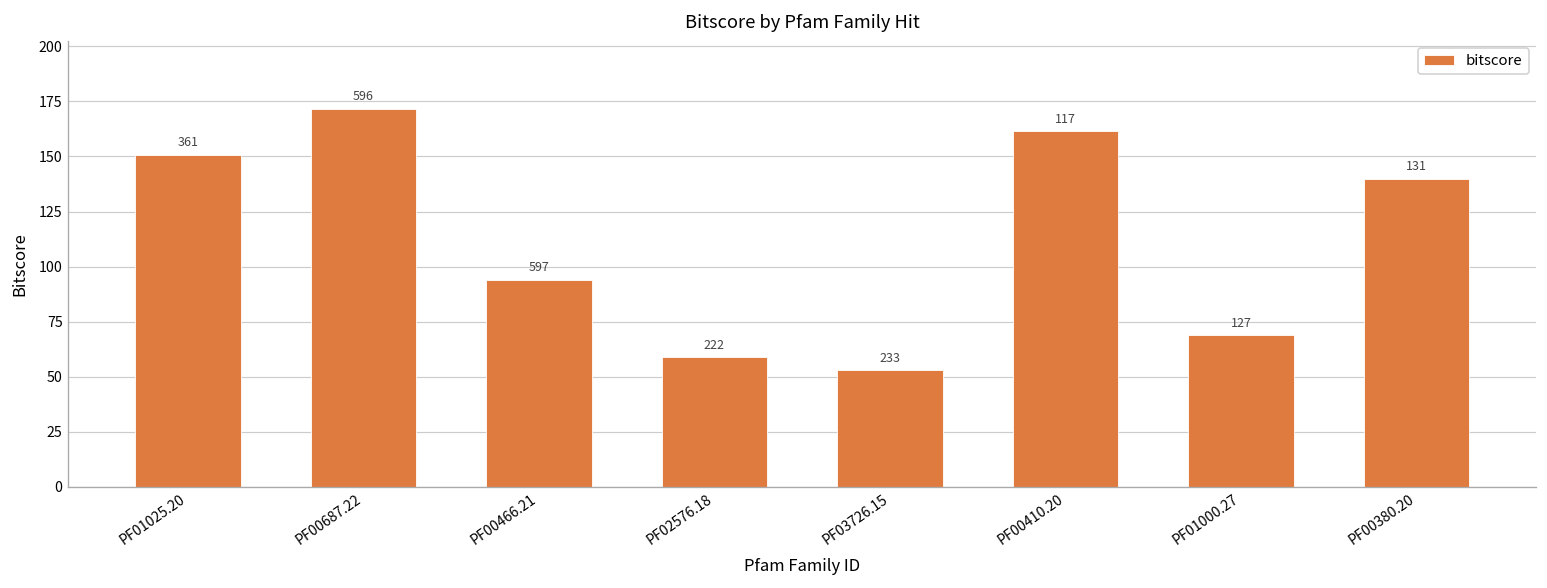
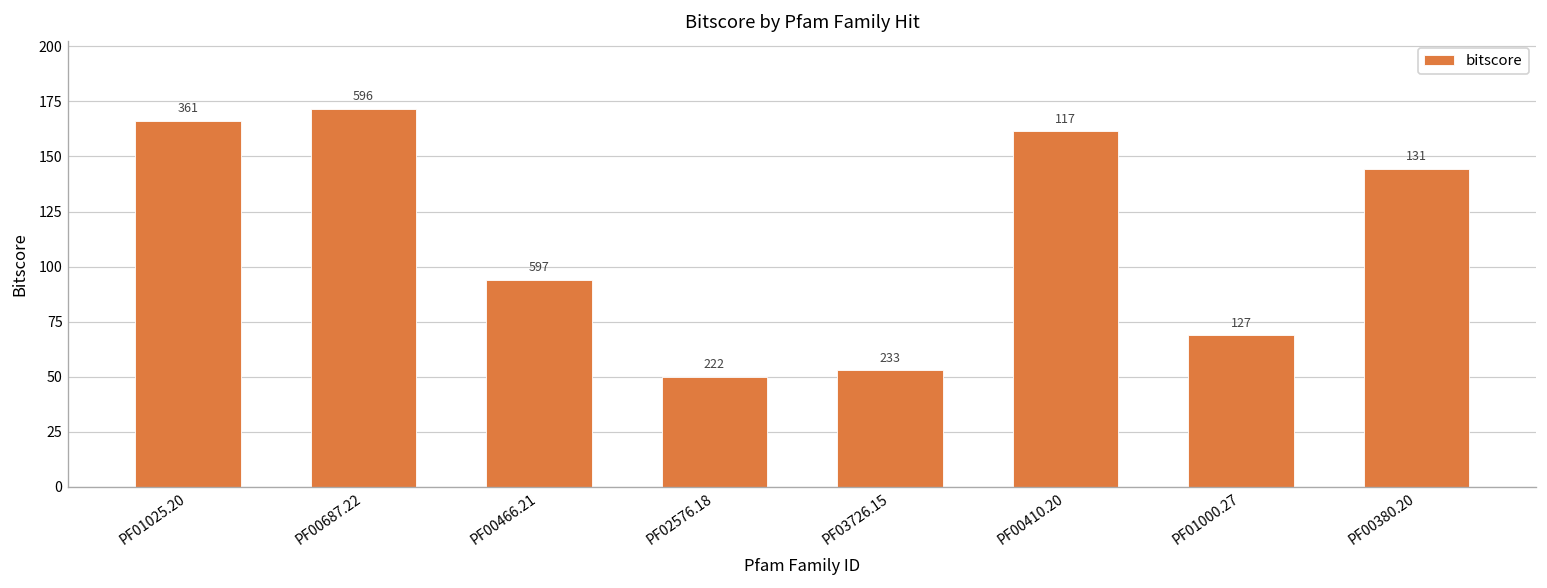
  {
-   "PF01025.20": 151,
-   "PF02576.18": 59,
-   "PF00380.20": 140
+   "PF01025.20": 166,
+   "PF02576.18": 50,
+   "PF00380.20": 144
  }
